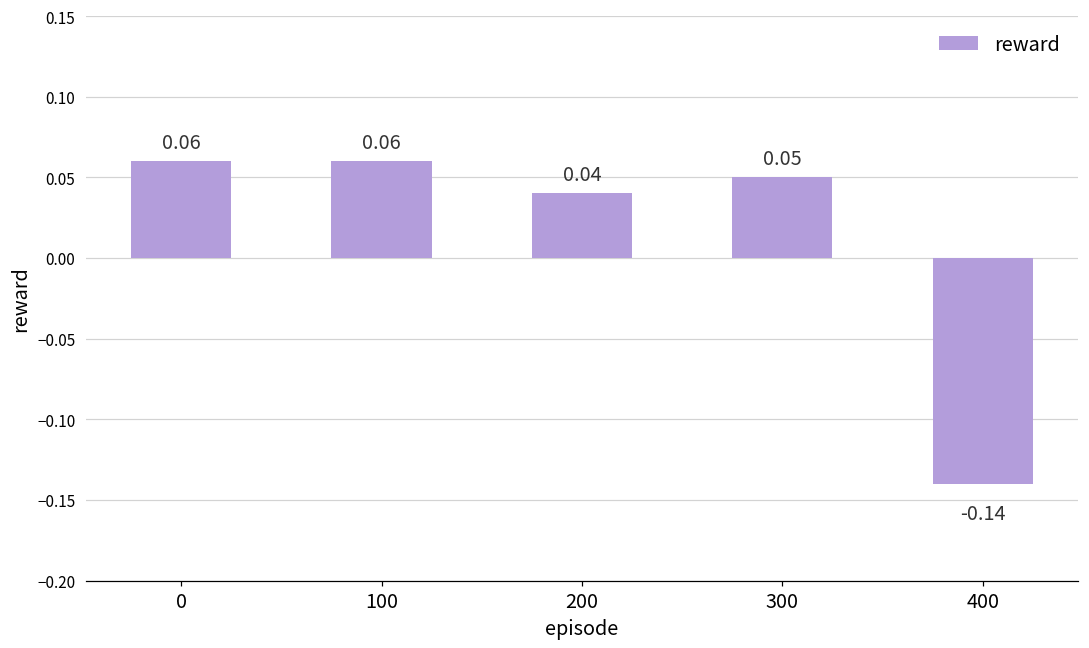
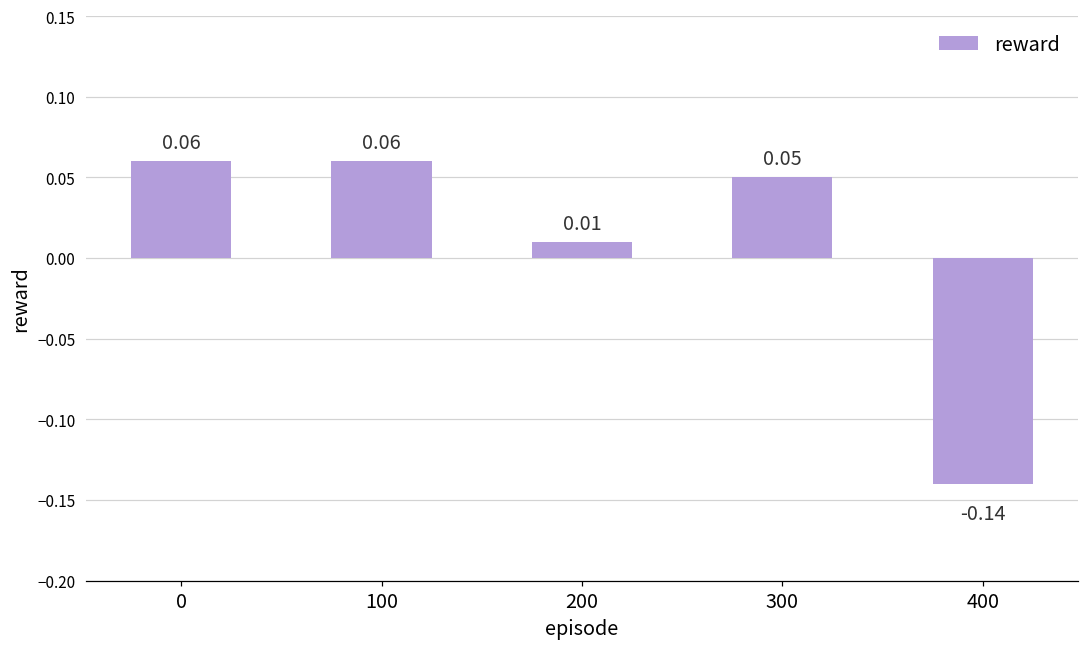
  {
    "0": 0.06,
    "100": 0.06,
-   "200": 0.04,
+   "200": 0.01,
    "300": 0.05,
    "400": -0.14
  }
